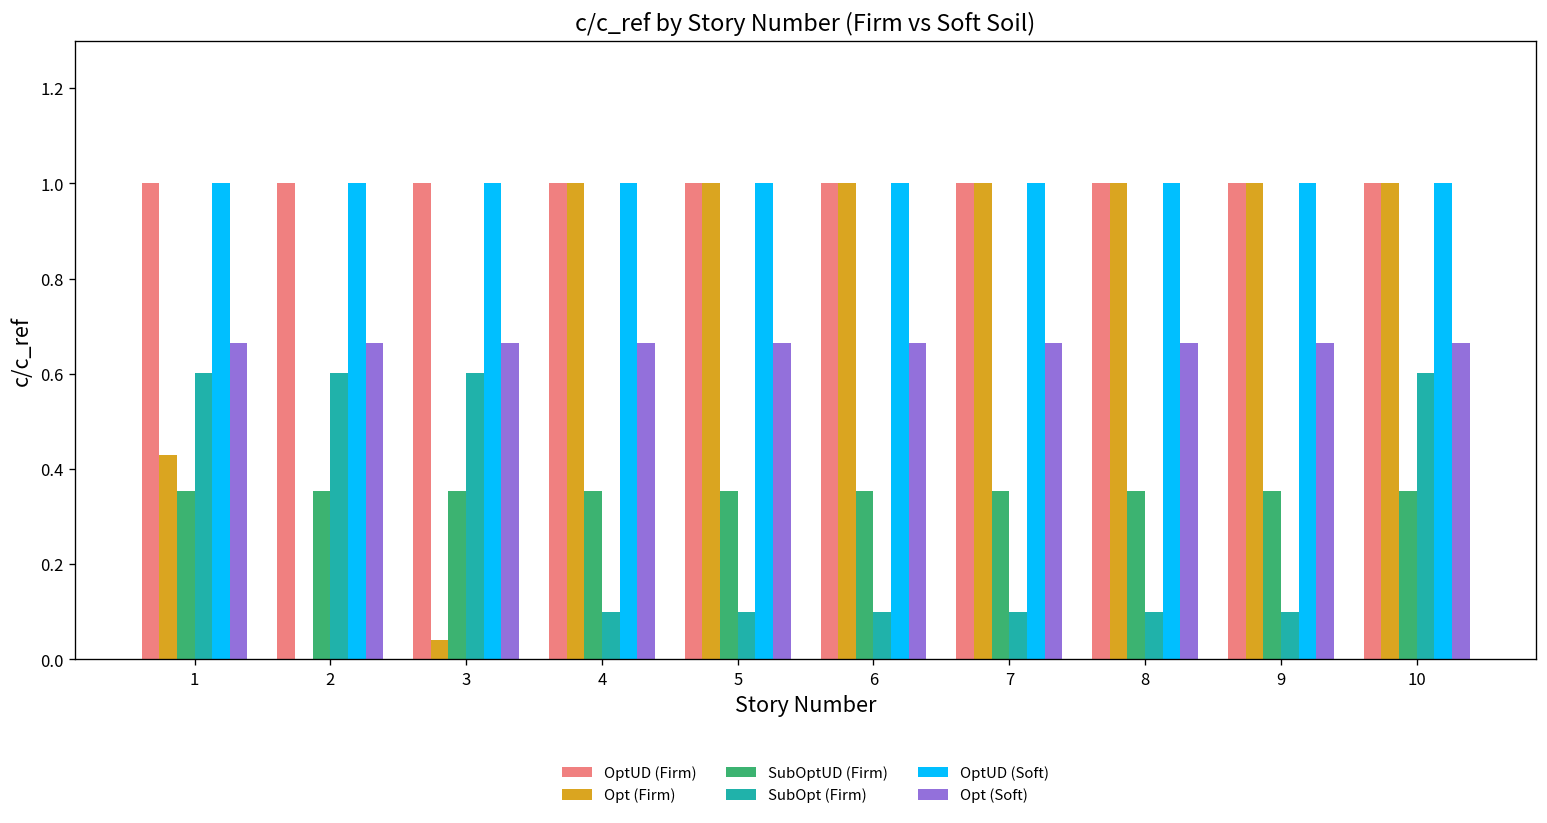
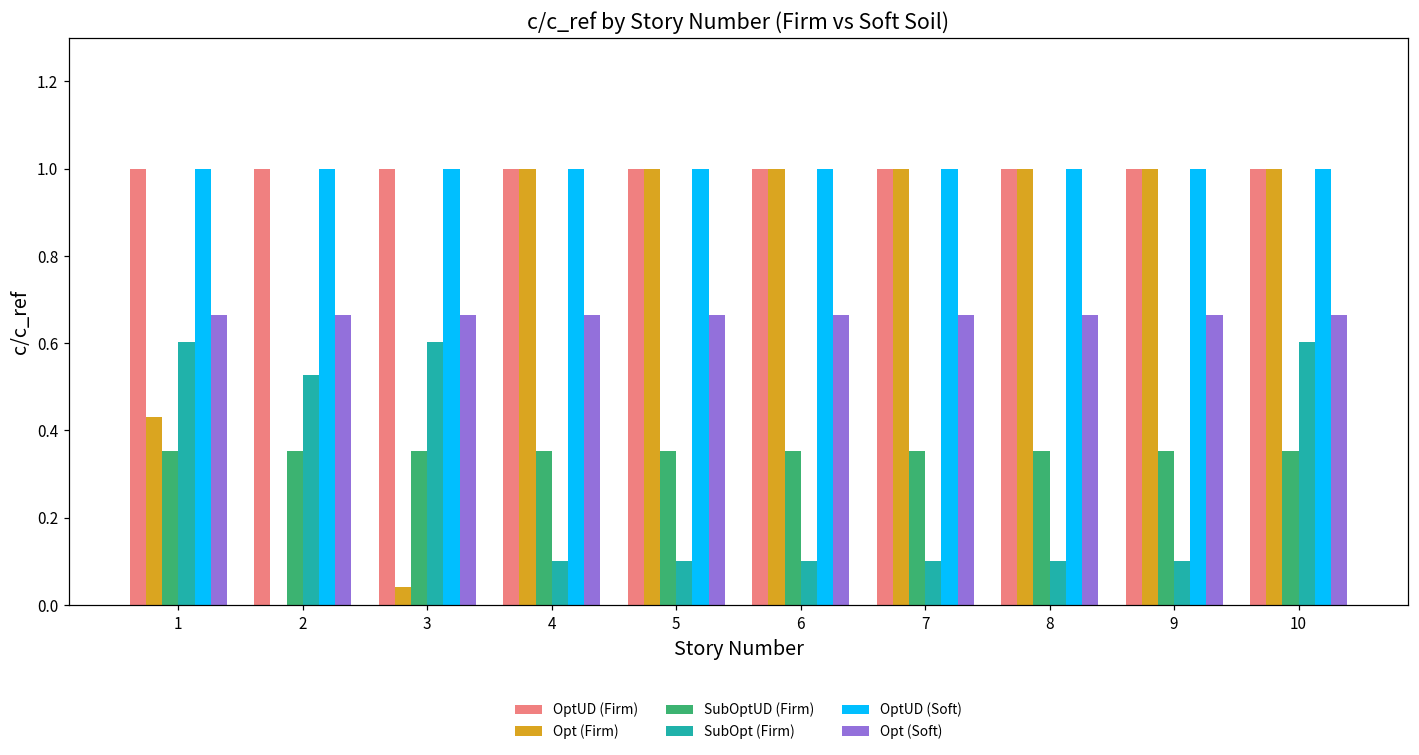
  {
    "OptUD (Firm)": {
      "1": 1.00,
      "2": 1.00,
      "3": 1.00,
      "4": 1.00,
      "5": 1.00,
      "6": 1.00,
      "7": 1.00,
      "8": 1.00,
      "9": 1.00,
      "10": 1.00
    },
    "Opt (Firm)": {
      "1": 0.43,
      "2": 0.00,
      "3": 0.04,
      "4": 1.00,
      "5": 1.00,
      "6": 1.00,
      "7": 1.00,
      "8": 1.00,
      "9": 1.00,
      "10": 1.00
    },
    "SubOptUD (Firm)": {
      "1": 0.35,
      "2": 0.35,
      "3": 0.35,
      "4": 0.35,
      "5": 0.35,
      "6": 0.35,
      "7": 0.35,
      "8": 0.35,
      "9": 0.35,
      "10": 0.35
    },
    "SubOpt (Firm)": {
      "1": 0.60,
-     "2": 0.60,
+     "2": 0.53,
      "3": 0.60,
      "4": 0.10,
      "5": 0.10,
      "6": 0.10,
      "7": 0.10,
      "8": 0.10,
      "9": 0.10,
      "10": 0.60
    },
    "OptUD (Soft)": {
      "1": 1.00,
      "2": 1.00,
      "3": 1.00,
      "4": 1.00,
      "5": 1.00,
      "6": 1.00,
      "7": 1.00,
      "8": 1.00,
      "9": 1.00,
      "10": 1.00
    },
    "Opt (Soft)": {
      "1": 0.66,
      "2": 0.66,
      "3": 0.66,
      "4": 0.66,
      "5": 0.66,
      "6": 0.66,
      "7": 0.66,
      "8": 0.66,
      "9": 0.66,
      "10": 0.66
    }
  }
